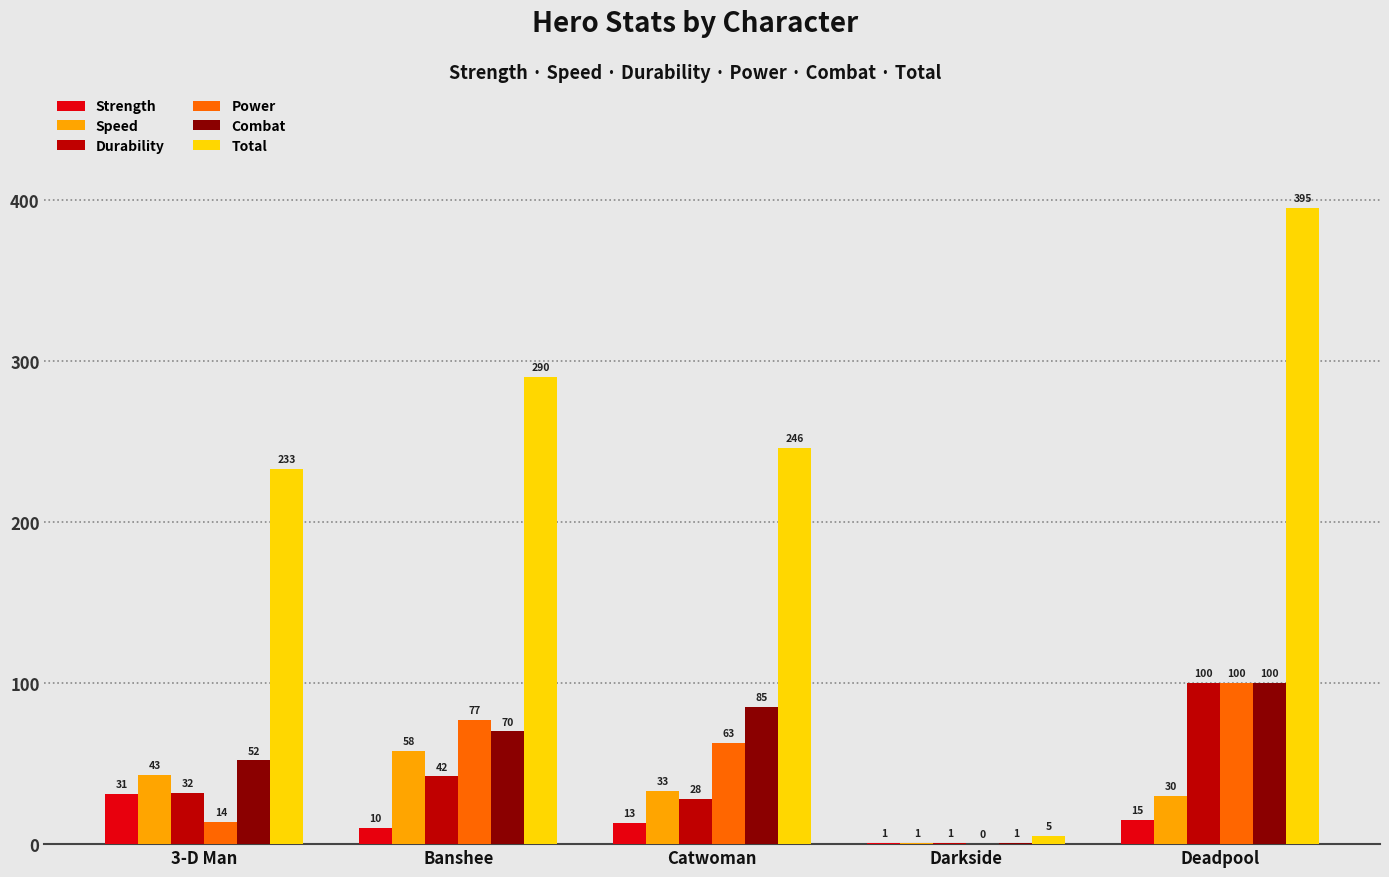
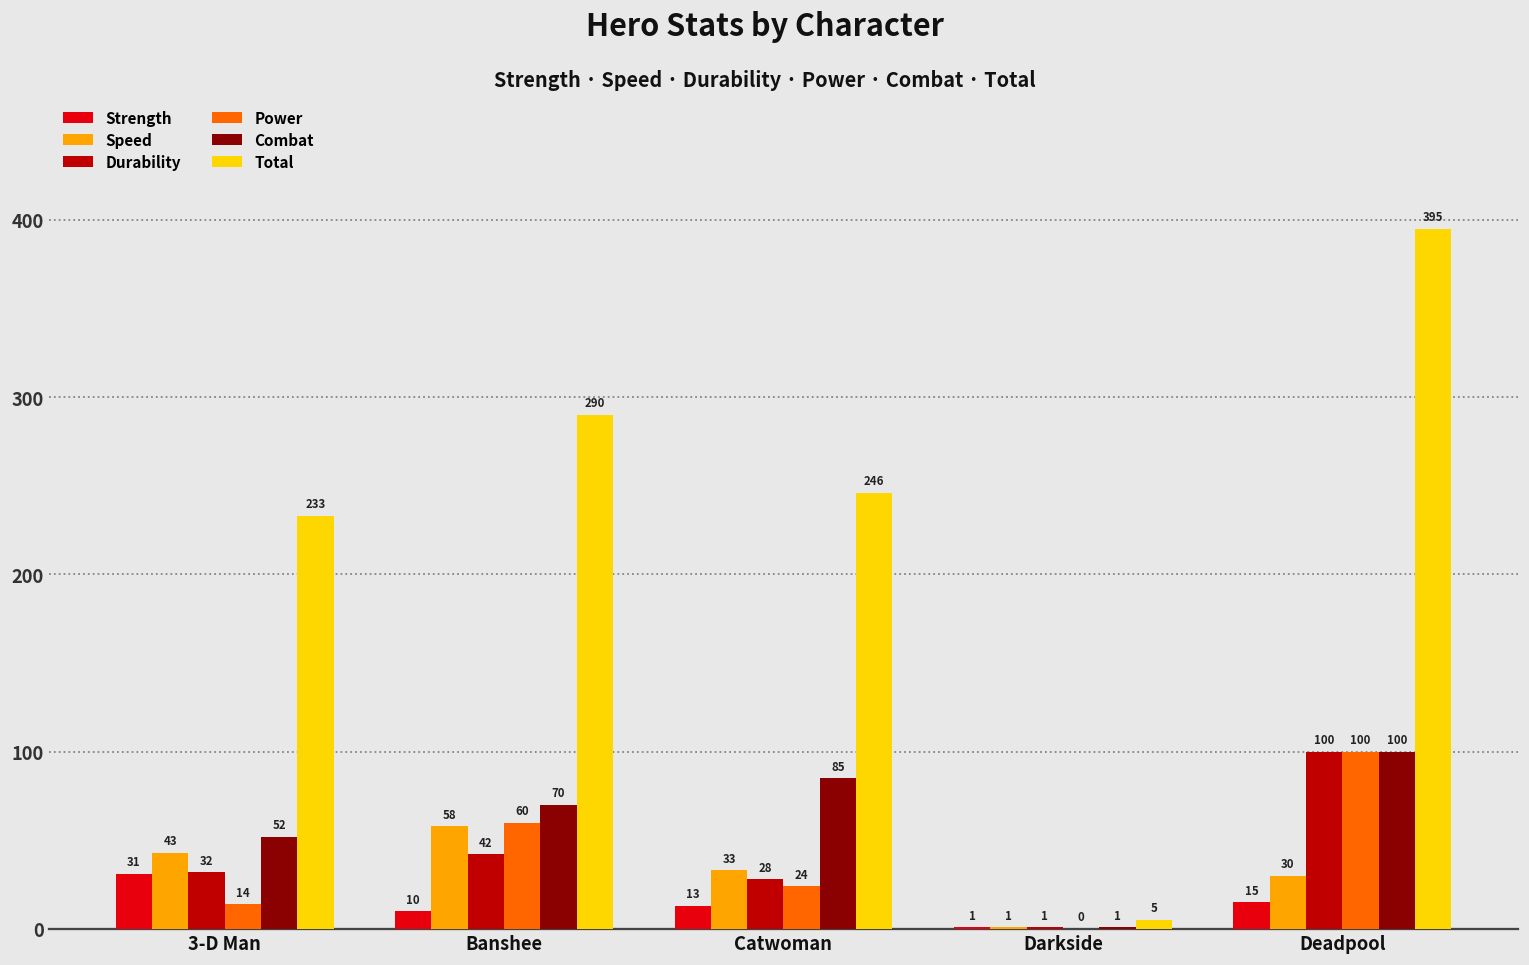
  {
    "Power": {
      "3-D Man": 14,
-     "Banshee": 77,
-     "Catwoman": 63,
+     "Banshee": 60,
+     "Catwoman": 24,
      "Darkside": 0,
      "Deadpool": 100
    }
  }
